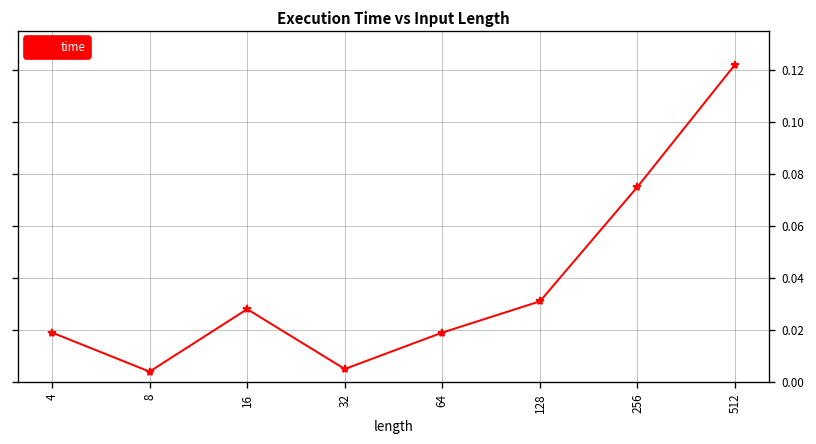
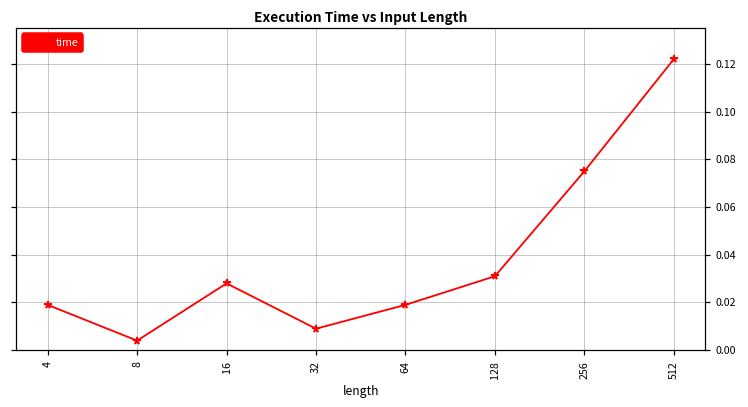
  {
    "4": 0.019,
    "8": 0.004,
    "16": 0.028,
-   "32": 0.005,
+   "32": 0.009,
    "64": 0.019,
    "128": 0.031,
    "256": 0.075,
    "512": 0.122
  }
